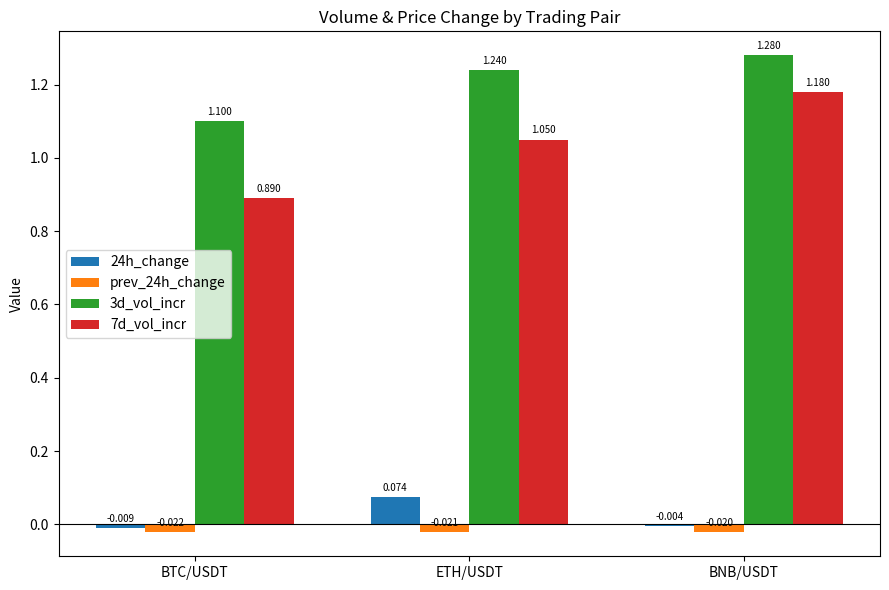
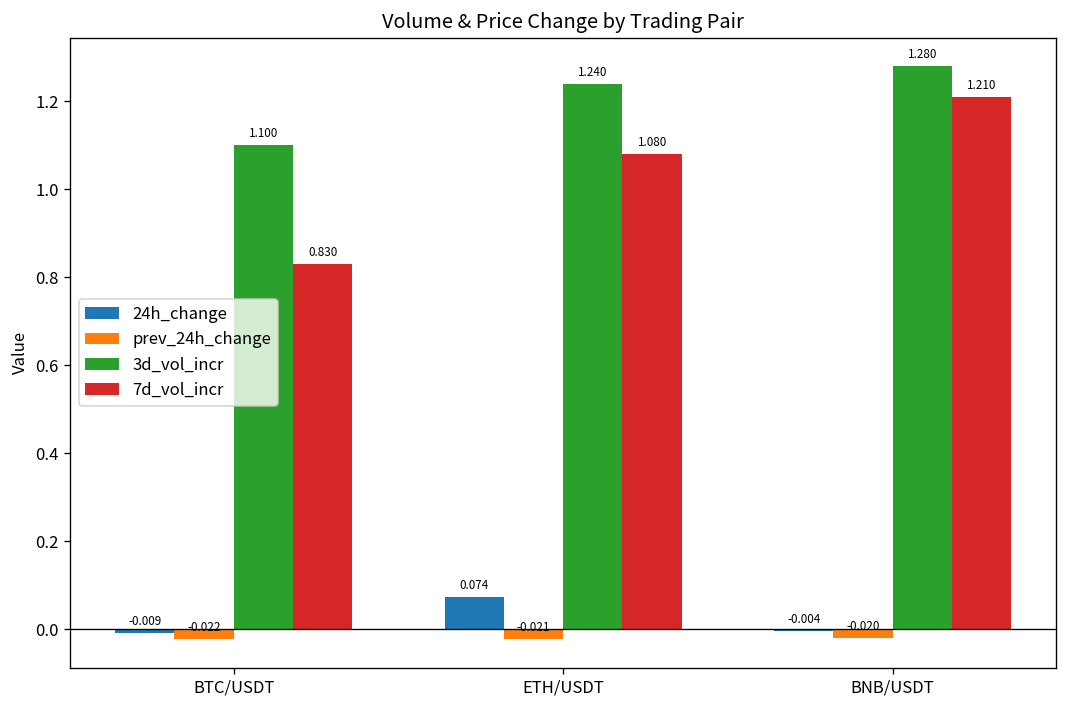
  {
    "24h_change": {
      "BTC/USDT": -0.009,
      "ETH/USDT": 0.074,
      "BNB/USDT": -0.004
    },
    "prev_24h_change": {
      "BTC/USDT": -0.022,
      "ETH/USDT": -0.021,
      "BNB/USDT": -0.020
    },
    "3d_vol_incr": {
      "BTC/USDT": 1.100,
      "ETH/USDT": 1.240,
      "BNB/USDT": 1.280
    },
    "7d_vol_incr": {
-     "BTC/USDT": 0.890,
-     "ETH/USDT": 1.050,
-     "BNB/USDT": 1.180
+     "BTC/USDT": 0.830,
+     "ETH/USDT": 1.080,
+     "BNB/USDT": 1.210
    }
  }
